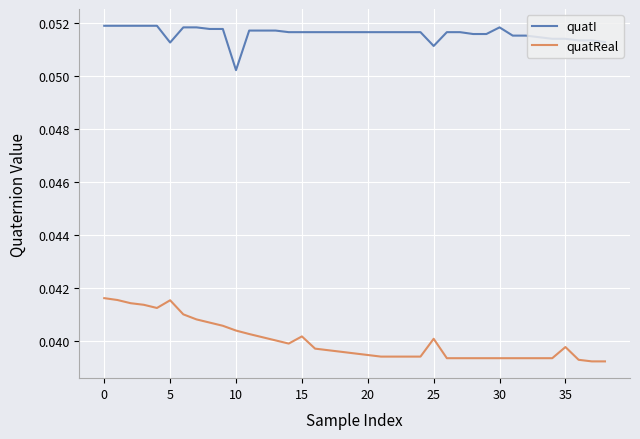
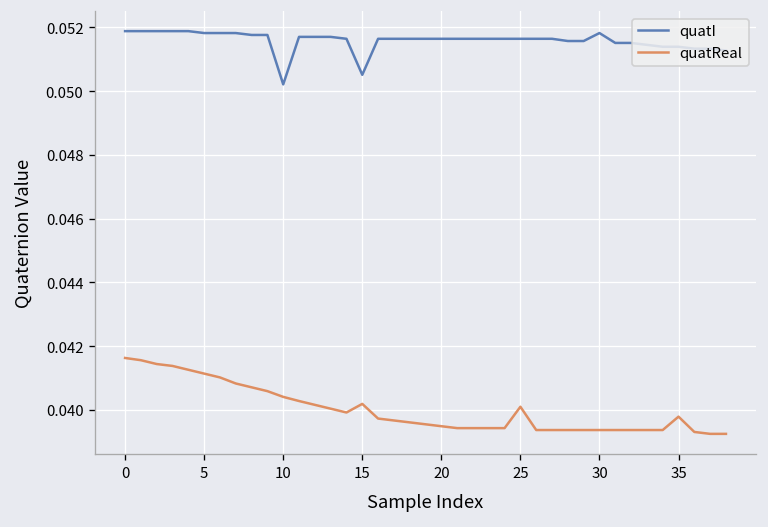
  {
    "quatI": {
      "0": 0.0519,
-     "5": 0.0513,
+     "5": 0.0518,
      "10": 0.0502,
-     "15": 0.0516,
+     "15": 0.0505,
      "20": 0.0516,
-     "25": 0.0511,
+     "25": 0.0516,
      "30": 0.0518
    },
    "quatReal": {
      "0": 0.0416,
-     "5": 0.0416,
+     "5": 0.0411,
      "10": 0.0404,
      "15": 0.0402,
      "20": 0.0395,
      "25": 0.0401,
      "30": 0.0394,
      "35": 0.0398
    }
  }
